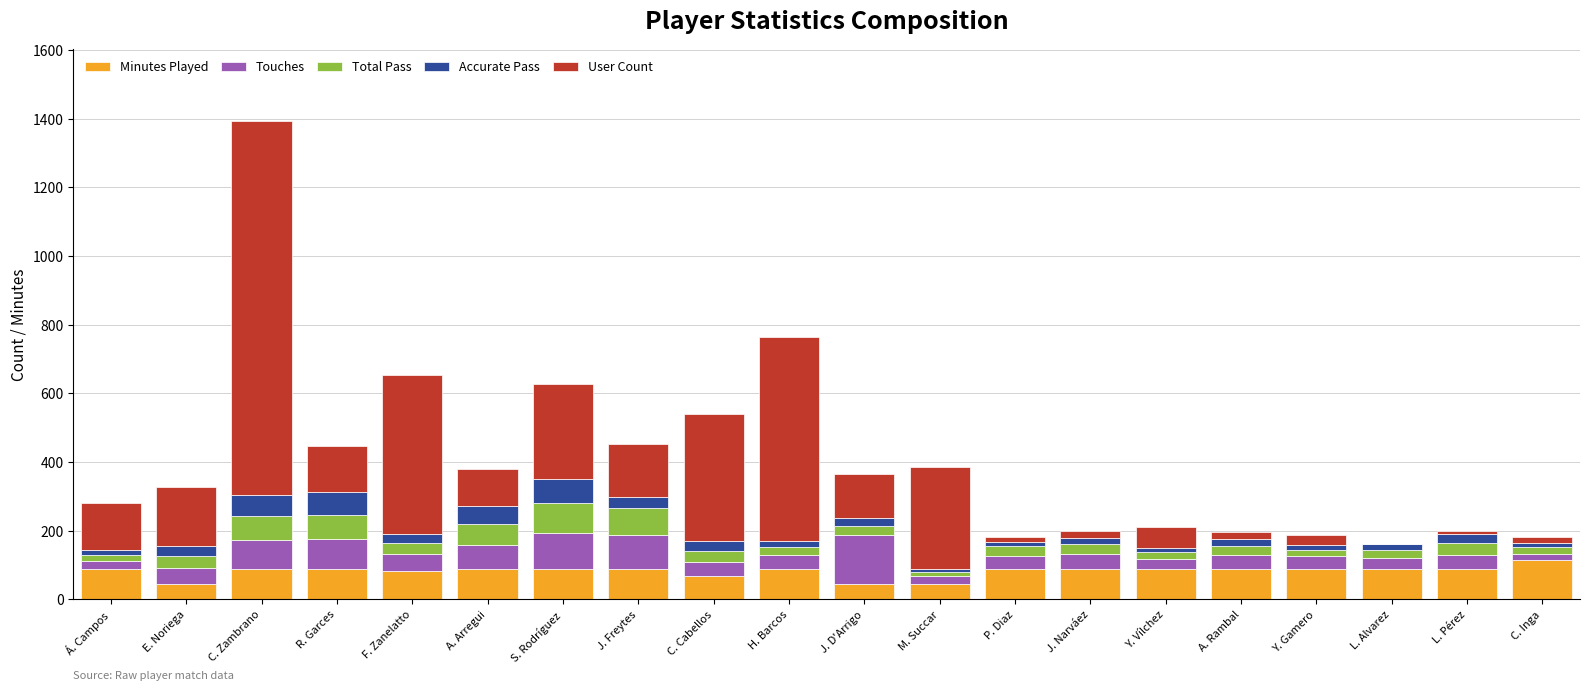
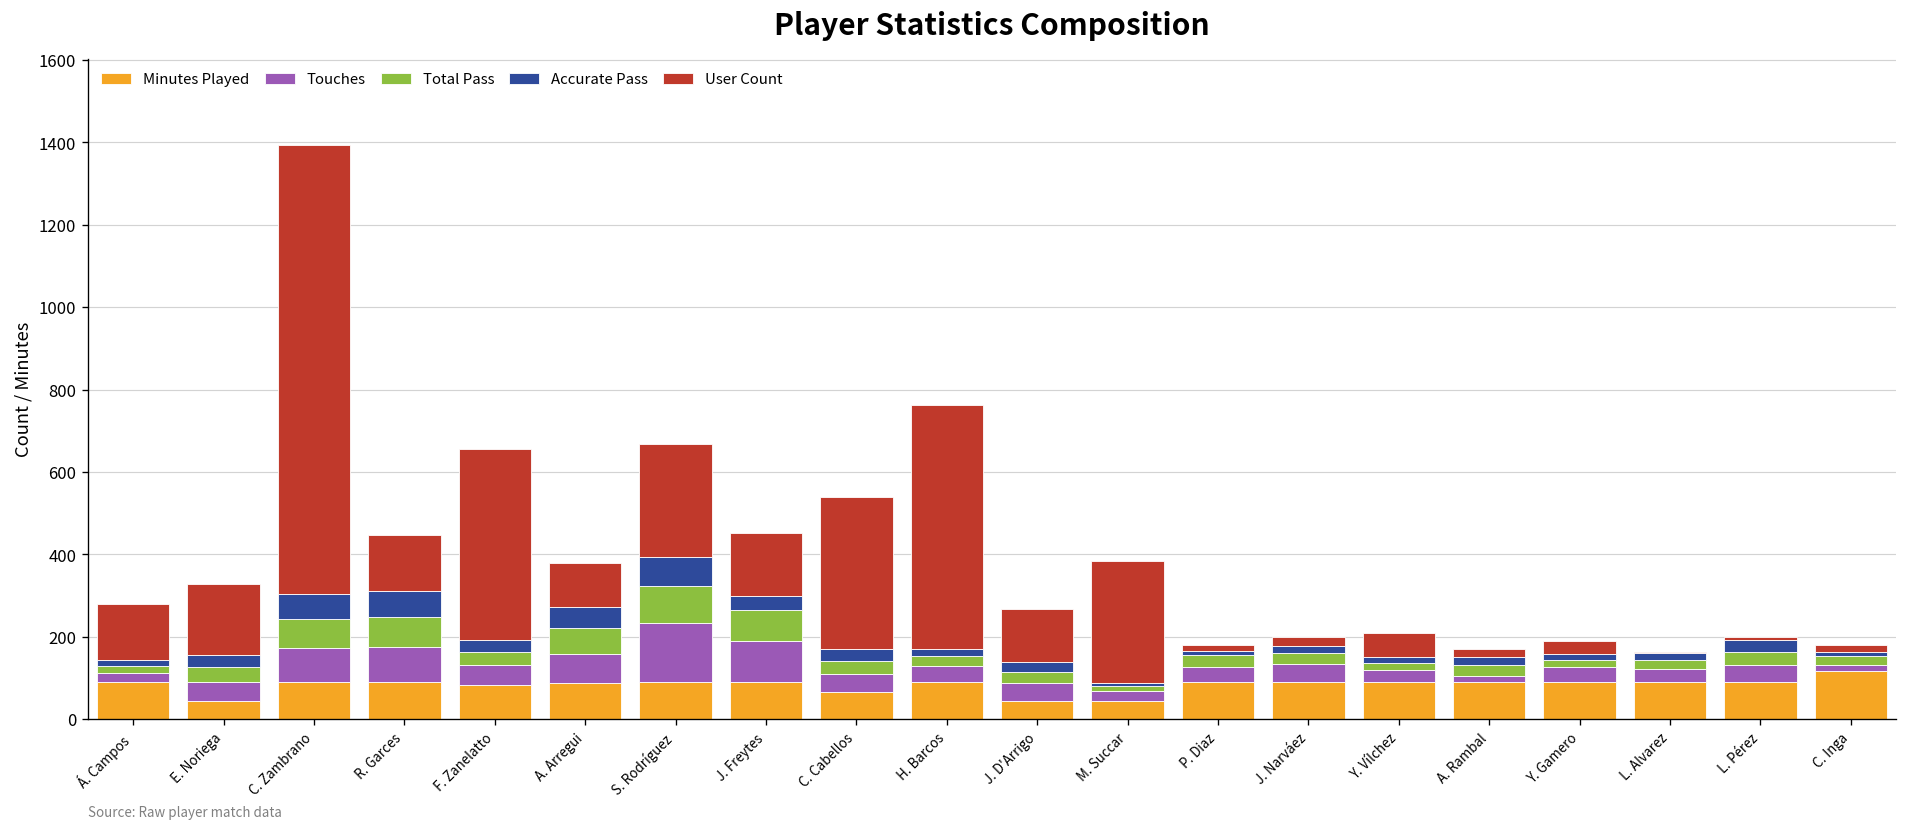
  {
    "Minutes Played": {
      "Á. Campos": 90,
      "E. Noriega": 50,
      "C. Zambrano": 90,
      "R. Garces": 90,
      "F. Zanelatto": 80,
      "A. Arregui": 90,
      "S. Rodríguez": 90,
      "J. Freytes": 90,
      "C. Cabellos": 70,
      "H. Barcos": 90,
      "J. D'Arrigo": 50,
      "M. Succar": 50,
      "P. Diaz": 90,
      "J. Narváez": 90,
      "Y. Vílchez": 90,
      "A. Rambal": 90,
      "Y. Gamero": 90,
      "L. Alvarez": 90,
      "L. Pérez": 90,
      "C. Inga": 120
    },
    "Touches": {
      "Á. Campos": 20,
      "E. Noriega": 50,
      "C. Zambrano": 80,
      "R. Garces": 90,
      "F. Zanelatto": 50,
      "A. Arregui": 70,
-     "S. Rodríguez": 100,
+     "S. Rodríguez": 140,
      "J. Freytes": 100,
      "C. Cabellos": 40,
      "H. Barcos": 40,
-     "J. D'Arrigo": 140,
+     "J. D'Arrigo": 40,
      "M. Succar": 20,
      "P. Diaz": 40,
      "J. Narváez": 40,
      "Y. Vílchez": 30,
-     "A. Rambal": 40,
+     "A. Rambal": 20,
      "Y. Gamero": 40,
      "L. Alvarez": 30,
      "L. Pérez": 40,
      "C. Inga": 20
    },
    "Total Pass": {
      "Á. Campos": 20,
      "E. Noriega": 40,
      "C. Zambrano": 70,
      "R. Garces": 70,
      "F. Zanelatto": 30,
      "A. Arregui": 60,
      "S. Rodríguez": 90,
      "J. Freytes": 80,
      "C. Cabellos": 30,
      "H. Barcos": 20,
      "J. D'Arrigo": 30,
      "M. Succar": 10,
      "P. Diaz": 30,
      "J. Narváez": 30,
      "Y. Vílchez": 20,
      "A. Rambal": 30,
      "Y. Gamero": 20,
      "L. Alvarez": 20,
      "L. Pérez": 30,
      "C. Inga": 20
    },
    "Accurate Pass": {
      "Á. Campos": 10,
      "E. Noriega": 30,
      "C. Zambrano": 60,
      "R. Garces": 70,
      "F. Zanelatto": 30,
      "A. Arregui": 50,
      "S. Rodríguez": 70,
      "J. Freytes": 30,
      "C. Cabellos": 30,
      "H. Barcos": 20,
      "J. D'Arrigo": 30,
      "M. Succar": 10,
      "P. Diaz": 10,
      "J. Narváez": 20,
      "Y. Vílchez": 10,
      "A. Rambal": 20,
      "Y. Gamero": 10,
      "L. Alvarez": 20,
      "L. Pérez": 30,
      "C. Inga": 10
    },
    "User Count": {
      "Á. Campos": 140,
      "E. Noriega": 170,
      "C. Zambrano": 1090,
      "R. Garces": 130,
      "F. Zanelatto": 460,
      "A. Arregui": 110,
      "S. Rodríguez": 280,
      "J. Freytes": 150,
      "C. Cabellos": 370,
      "H. Barcos": 590,
      "J. D'Arrigo": 130,
      "M. Succar": 300,
      "P. Diaz": 20,
      "J. Narváez": 20,
      "Y. Vílchez": 60,
      "A. Rambal": 20,
      "Y. Gamero": 30,
      "L. Pérez": 10,
      "C. Inga": 20
    }
  }
